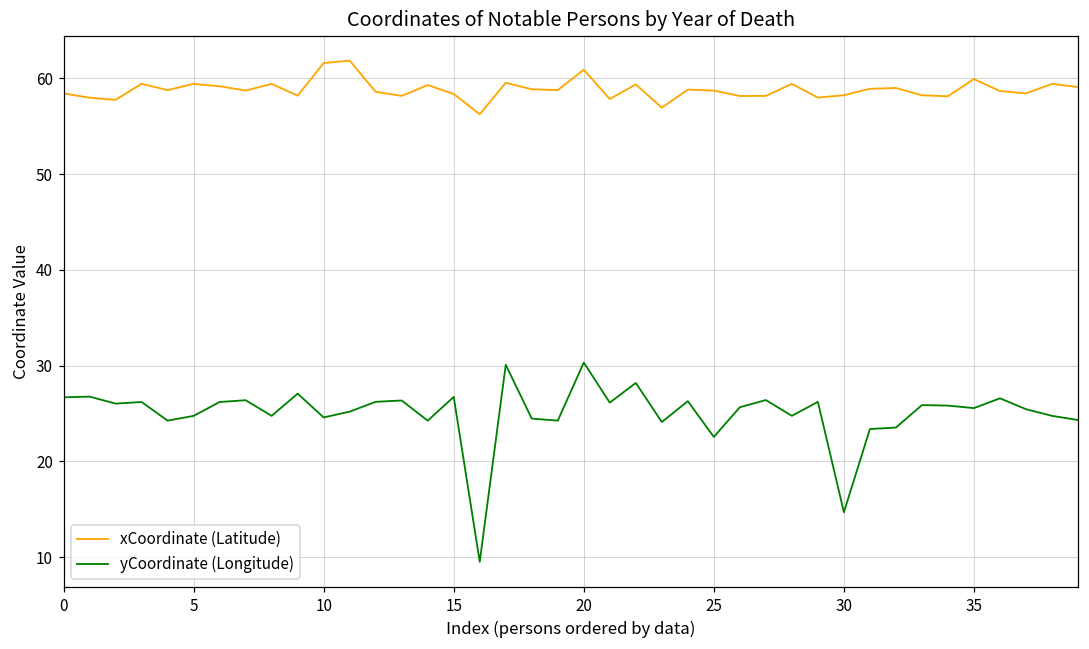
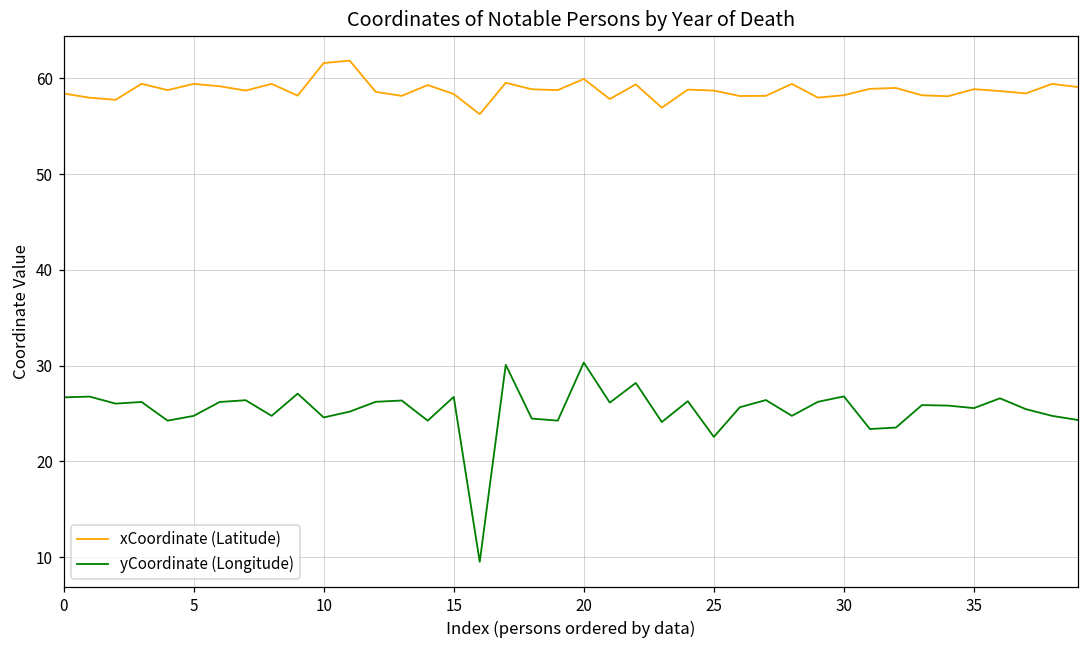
  {
    "xCoordinate (Latitude)": {
      "0": 58,
      "5": 59,
      "10": 62,
      "15": 58,
-     "20": 61,
+     "20": 60,
      "25": 59,
      "30": 58,
-     "35": 60
+     "35": 59
    },
    "yCoordinate (Longitude)": {
      "0": 27,
      "5": 25,
      "10": 25,
      "15": 27,
      "20": 30,
      "25": 23,
-     "30": 15,
+     "30": 27,
      "35": 26
    }
  }
